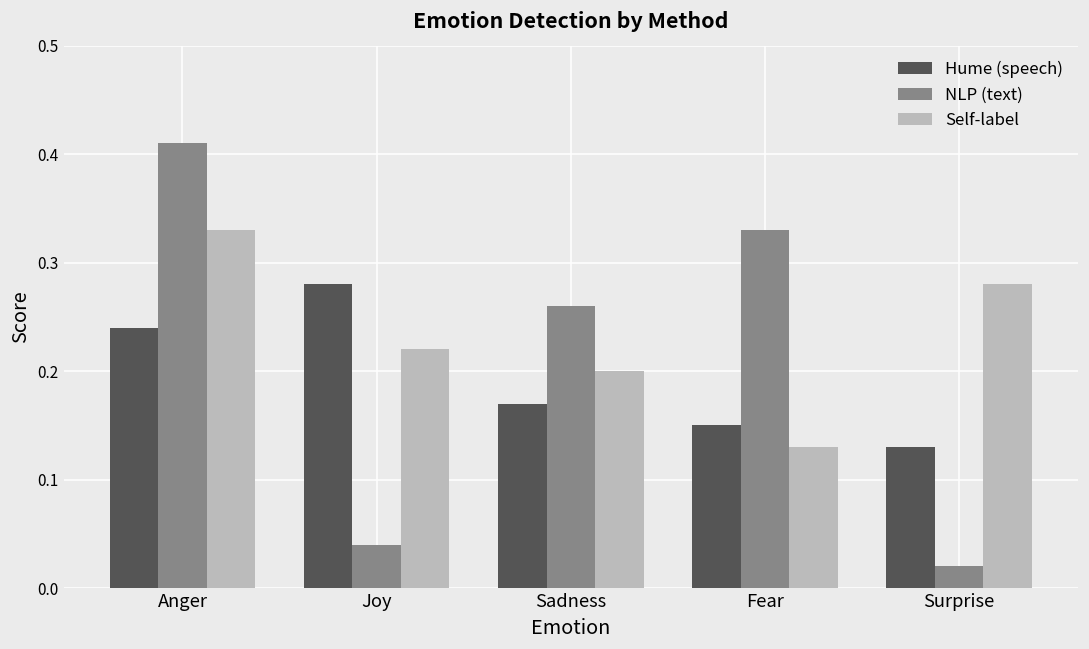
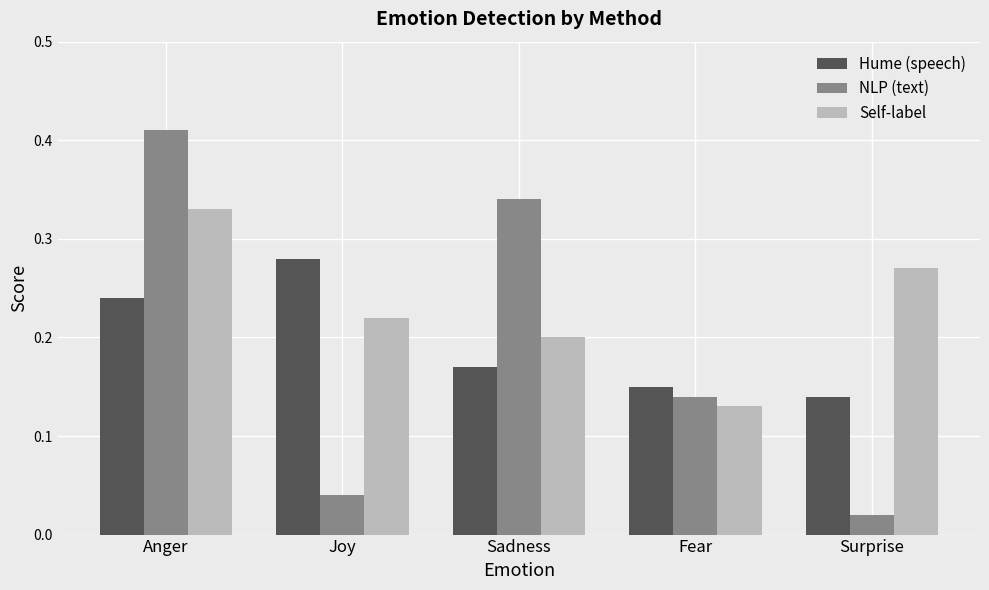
  {
    "Hume (speech)": {
      "Anger": 0.24,
      "Joy": 0.28,
      "Sadness": 0.17,
      "Fear": 0.15,
-     "Surprise": 0.13
+     "Surprise": 0.14
    },
    "NLP (text)": {
      "Anger": 0.41,
      "Joy": 0.04,
-     "Sadness": 0.26,
-     "Fear": 0.33,
+     "Sadness": 0.34,
+     "Fear": 0.14,
      "Surprise": 0.02
    },
    "Self-label": {
      "Anger": 0.33,
      "Joy": 0.22,
      "Sadness": 0.20,
      "Fear": 0.13,
-     "Surprise": 0.28
+     "Surprise": 0.27
    }
  }
